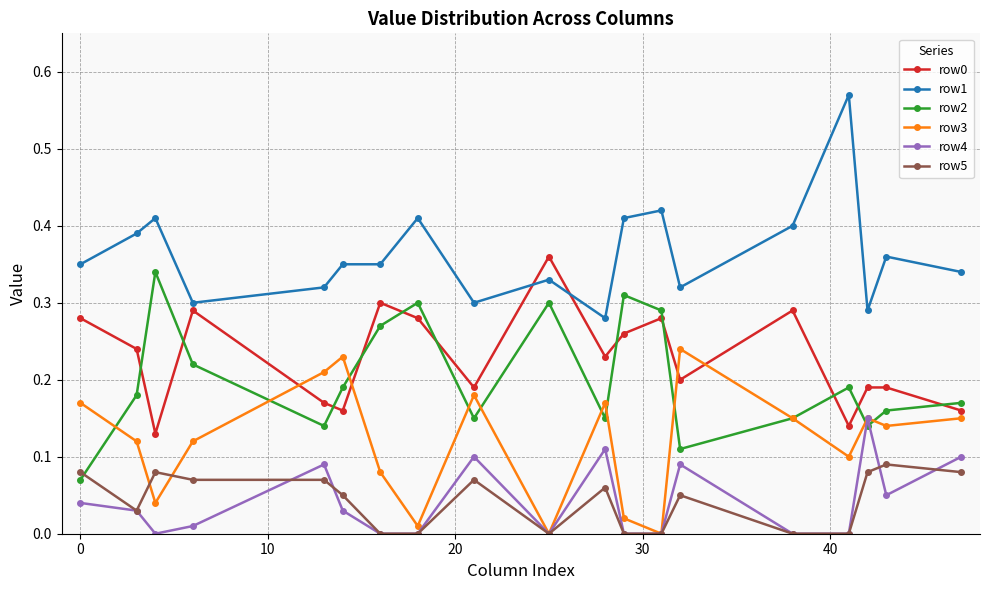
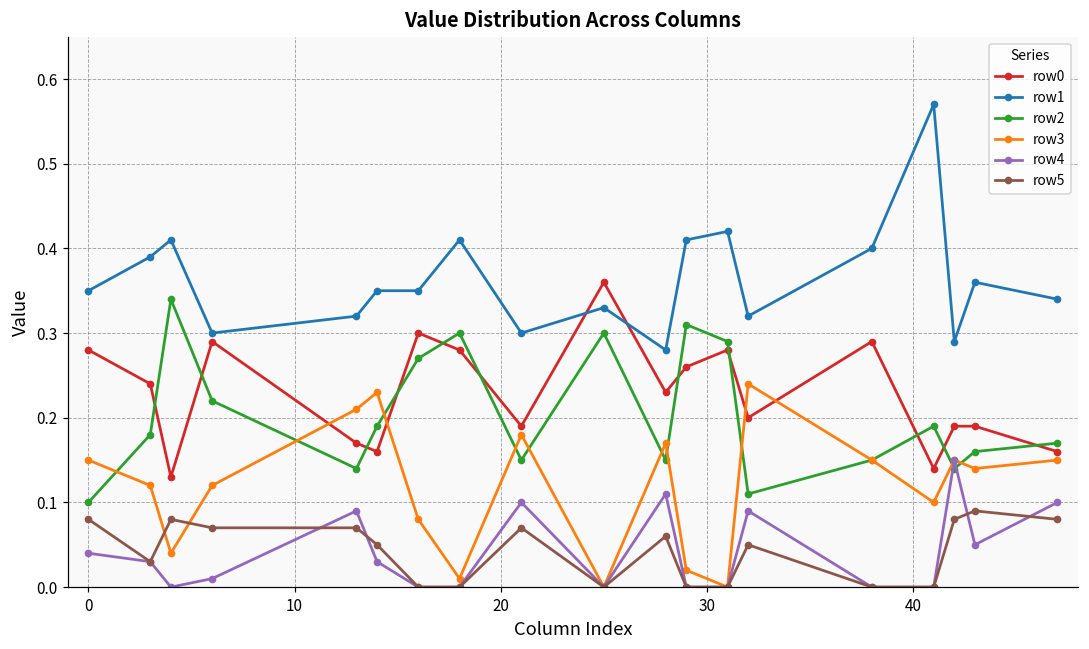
  {
    "row0": {
      "0": 0.28
    },
    "row1": {
      "0": 0.35
    },
    "row2": {
-     "0": 0.07
+     "0": 0.10
    },
    "row3": {
-     "0": 0.17
+     "0": 0.15
    },
    "row4": {
      "0": 0.04
    },
    "row5": {
      "0": 0.08
    }
  }
